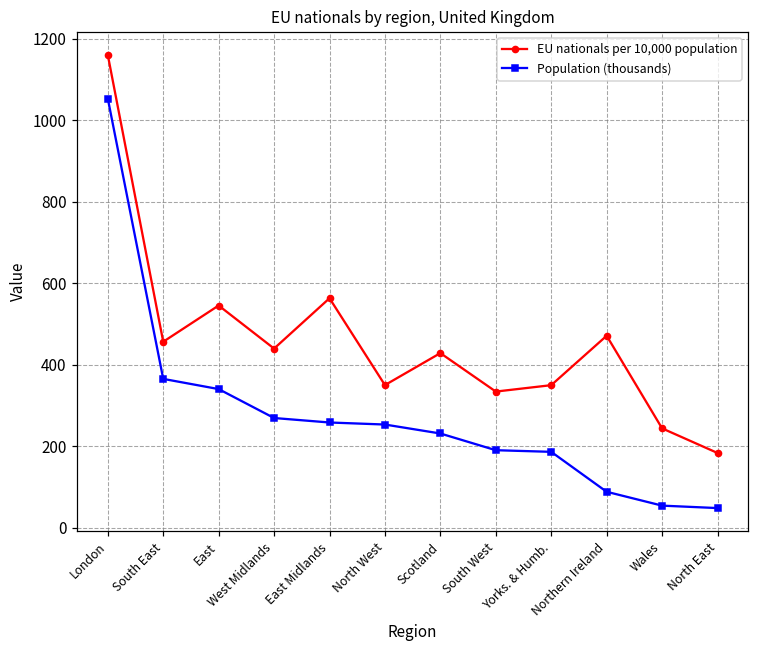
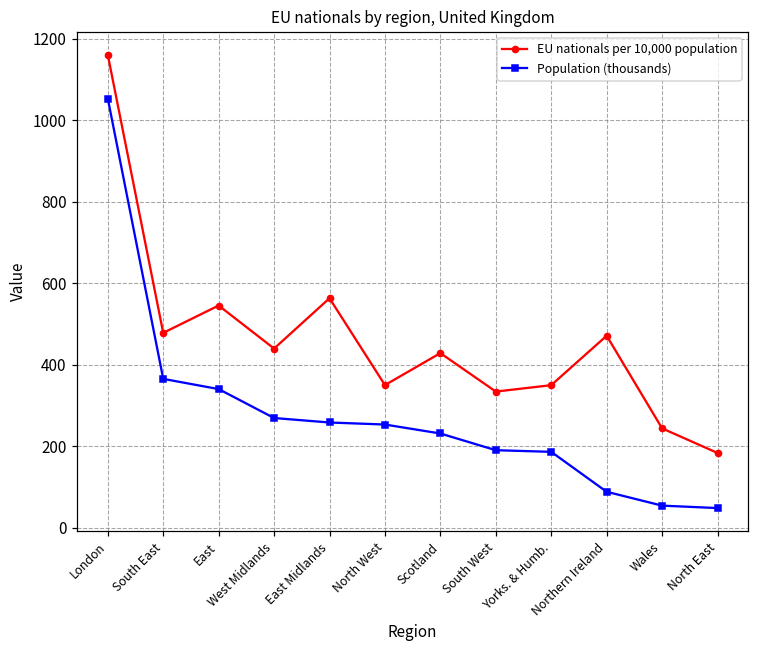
  {
    "EU nationals per 10,000 population": {
      "London": 1160,
-     "South East": 460,
+     "South East": 480,
      "East": 550,
      "West Midlands": 440,
      "East Midlands": 560,
      "North West": 350,
      "Scotland": 430,
      "South West": 330,
      "Yorks. & Humb.": 350,
      "Northern Ireland": 470,
      "Wales": 240,
      "North East": 180
    },
    "Population (thousands)": {
      "London": 1050,
      "South East": 370,
      "East": 340,
      "West Midlands": 270,
      "East Midlands": 260,
      "North West": 250,
      "Scotland": 230,
      "South West": 190,
      "Yorks. & Humb.": 190,
      "Northern Ireland": 90,
      "Wales": 50,
      "North East": 50
    }
  }
